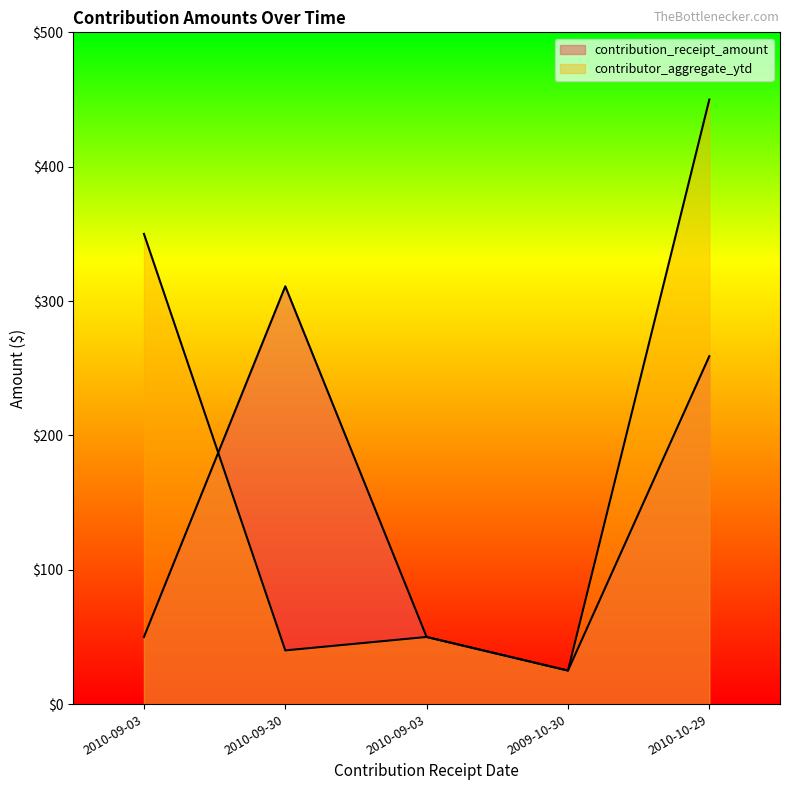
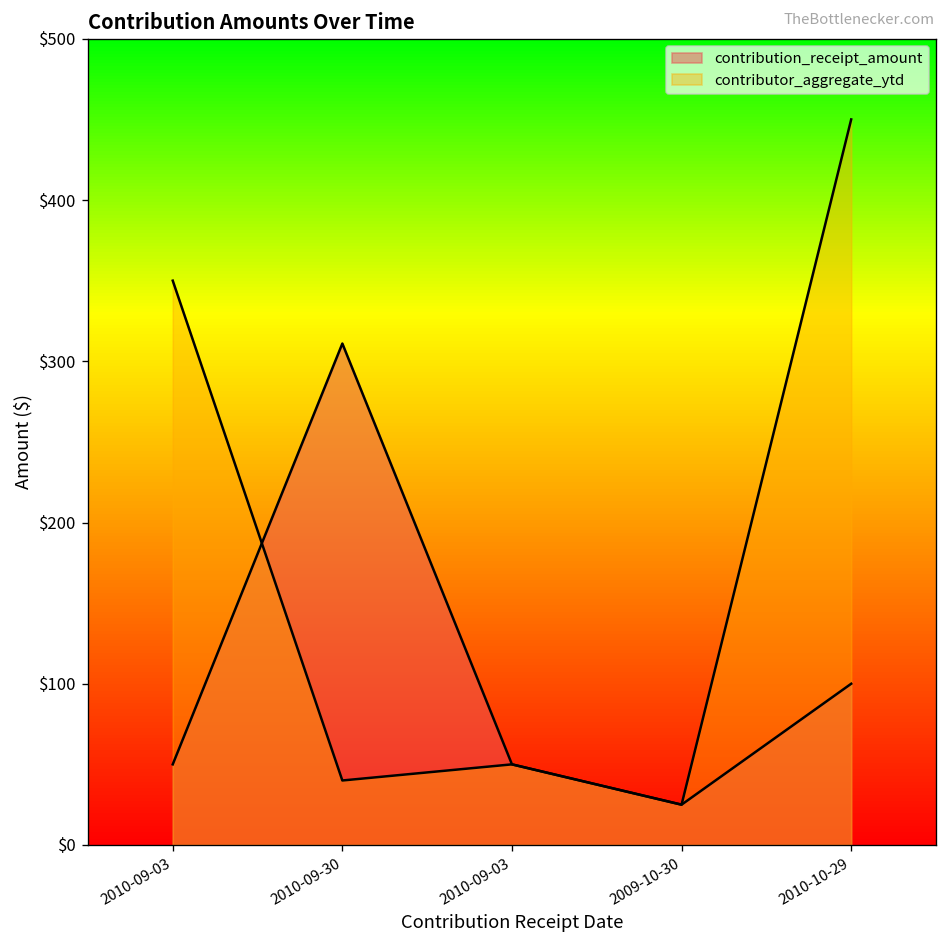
  {
    "contribution_receipt_amount": {
      "2010-09-30": "$311",
-     "2010-10-29": "$259"
+     "2010-10-29": "$100"
    },
    "contributor_aggregate_ytd": {
      "2010-09-30": "$40",
      "2010-10-29": "$450"
    }
  }
